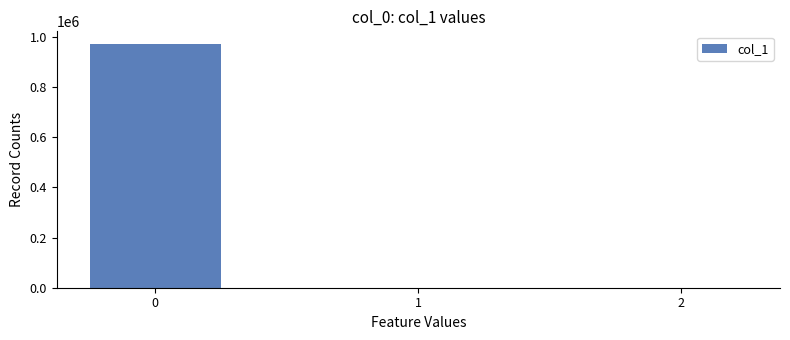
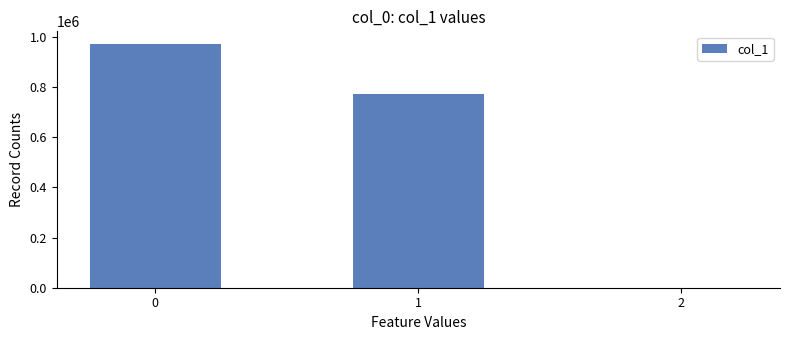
  {
    "0": 970000,
-   "1": 0
+   "1": 770000
  }
